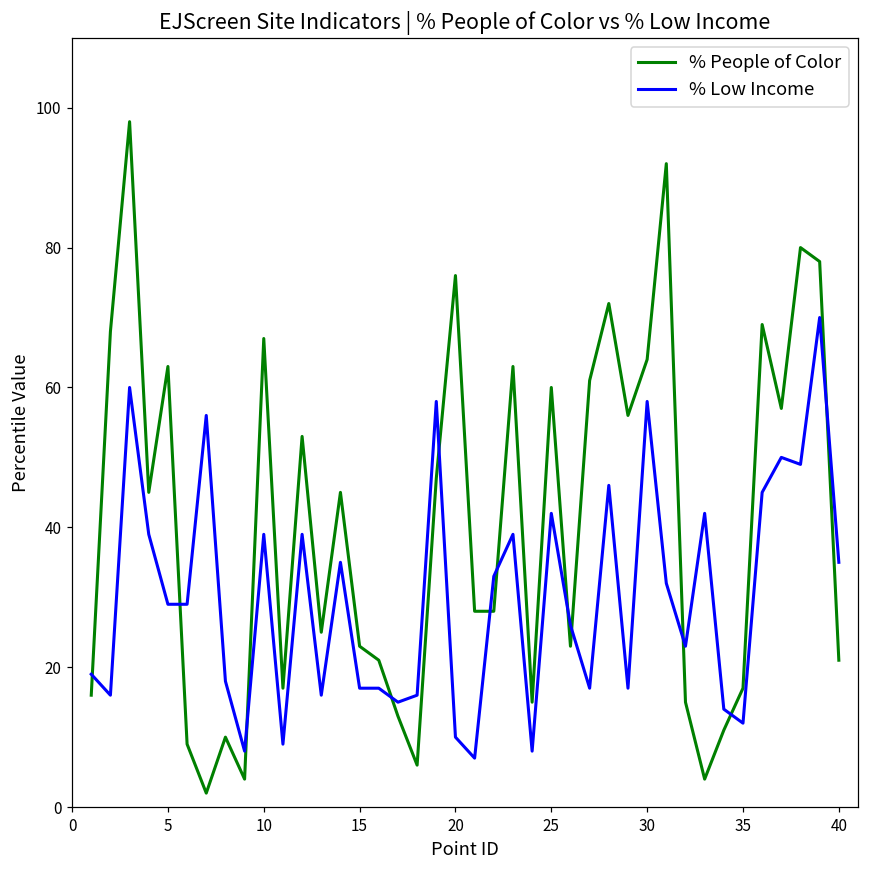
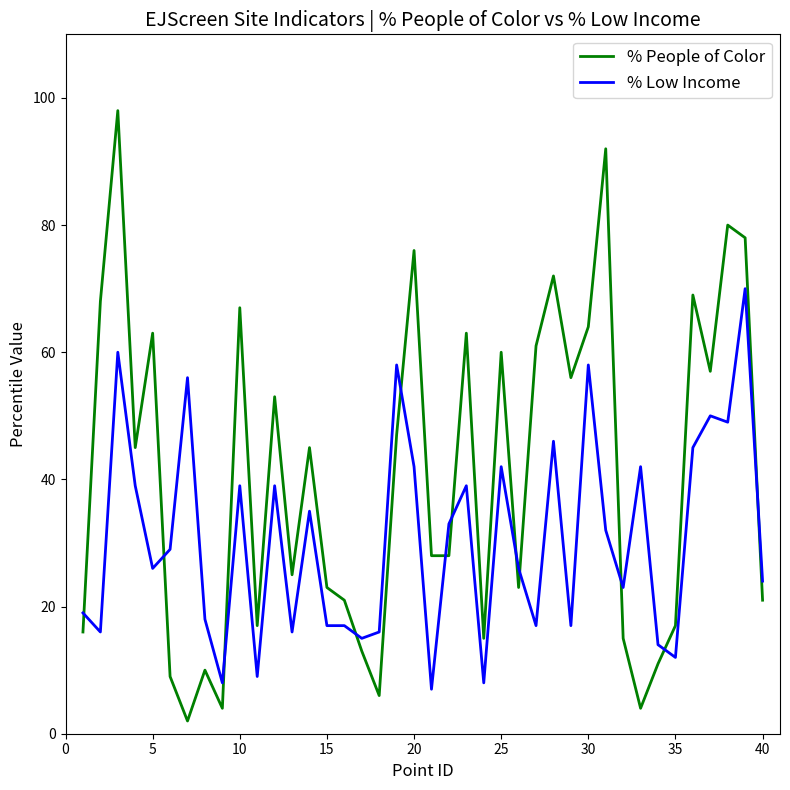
  {
    "% People of Color": {
      "5": 63,
      "10": 67,
      "15": 23,
      "20": 76,
      "25": 60,
      "30": 64,
      "35": 17,
      "40": 21
    },
    "% Low Income": {
-     "5": 29,
+     "5": 26,
      "10": 39,
      "15": 17,
-     "20": 10,
+     "20": 42,
      "25": 42,
      "30": 58,
      "35": 12,
-     "40": 35
+     "40": 24
    }
  }
